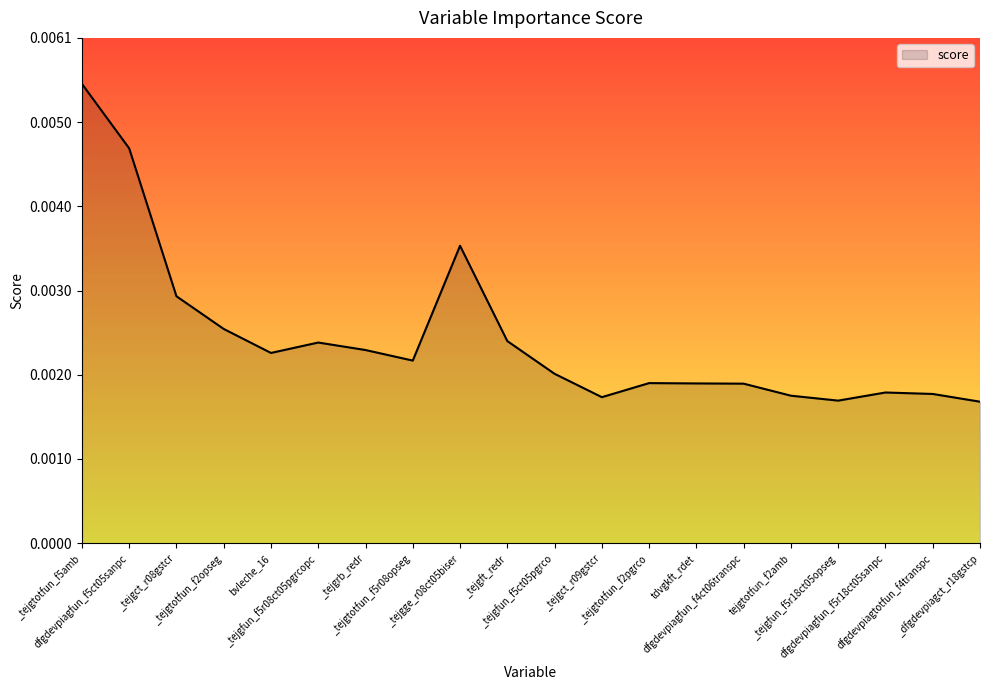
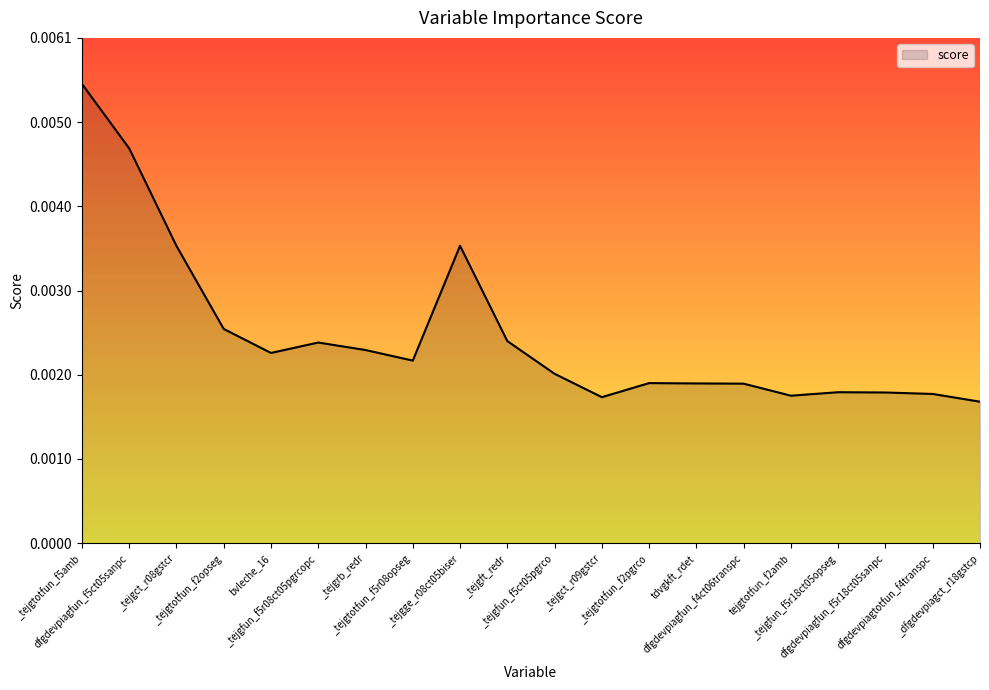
  {
    "_tejgtotfun_f5amb": 0.0055,
    "dfgdevpiagfun_f5ct05sanpc": 0.0047,
-   "_tejgct_r08gstcr": 0.0030,
+   "_tejgct_r08gstcr": 0.0036,
    "_tejgtotfun_f2opseg": 0.0026,
    "bvleche_16": 0.0023,
    "_tejgfun_f5r08ct05pgrcopc": 0.0024,
    "_tejgrb_redr": 0.0023,
    "_tejgtotfun_f5r08opseg": 0.0022,
    "_tejgge_r08ct05biser": 0.0036,
    "_tejgft_redr": 0.0024,
    "_tejgfun_f5ct05pgrco": 0.0020,
    "_tejgct_r09gstcr": 0.0018,
    "_tejgtotfun_f2pgrco": 0.0019,
    "tdvgkft_rdet": 0.0019,
    "dfgdevpiagfun_f4ct06transpc": 0.0019,
    "tejgtotfun_f2amb": 0.0018,
-   "_tejgfun_f5r18ct05opseg": 0.0017,
+   "_tejgfun_f5r18ct05opseg": 0.0018,
    "dfgdevpiagfun_f5r18ct05sanpc": 0.0018,
    "dfgdevpiagtotfun_f4transpc": 0.0018,
    "_dfgdevpiagct_r18gstcp": 0.0017
  }
